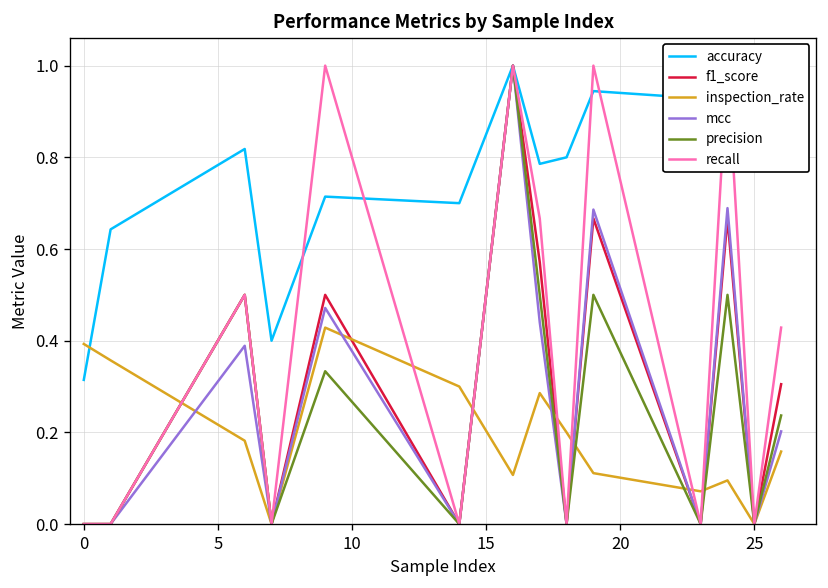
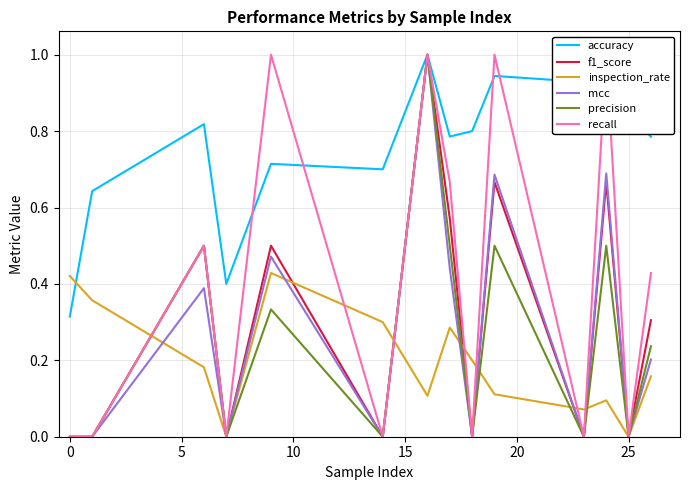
  {
    "accuracy": {
      "0": 0.31
    },
    "inspection_rate": {
-     "0": 0.39
+     "0": 0.42
    }
  }
